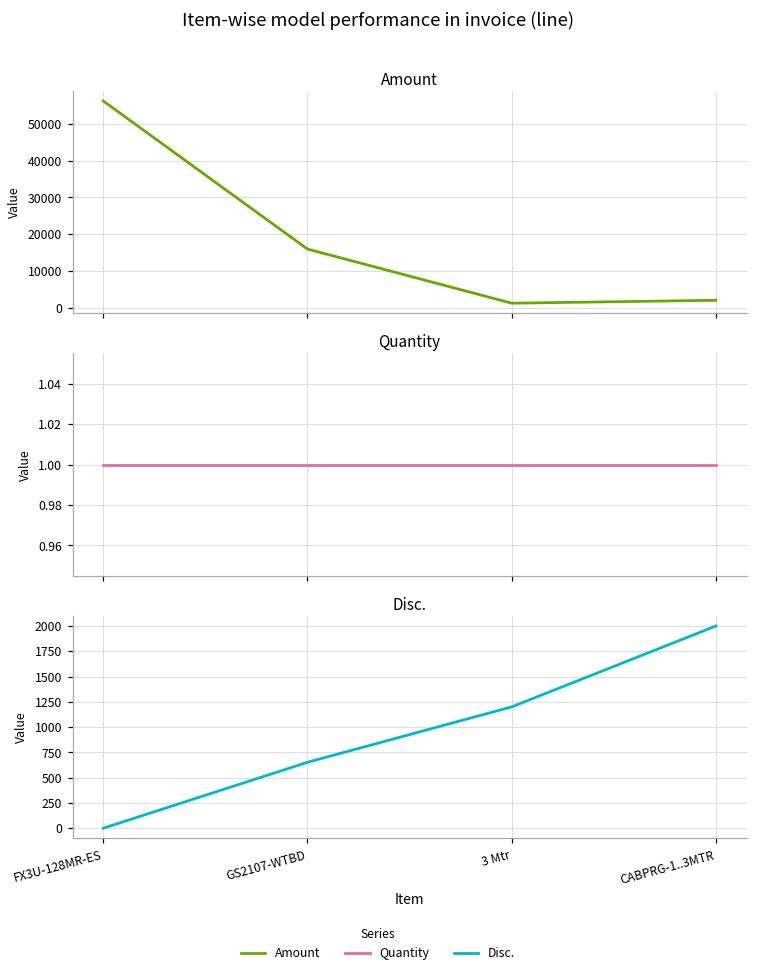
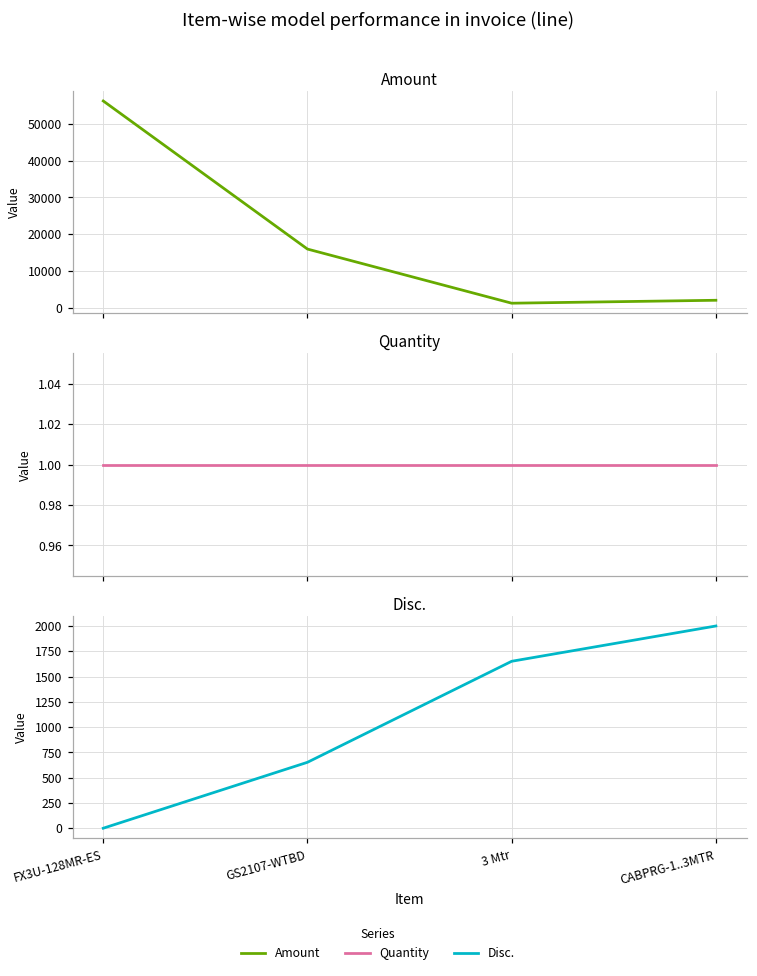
  {
    "Disc.": {
      "FX3U-128MR-ES": 0,
      "GS2107-WTBD": 700,
-     "3 Mtr": 1200,
+     "3 Mtr": 1700,
      "CABPRG-1..3MTR": 2000
    }
  }
